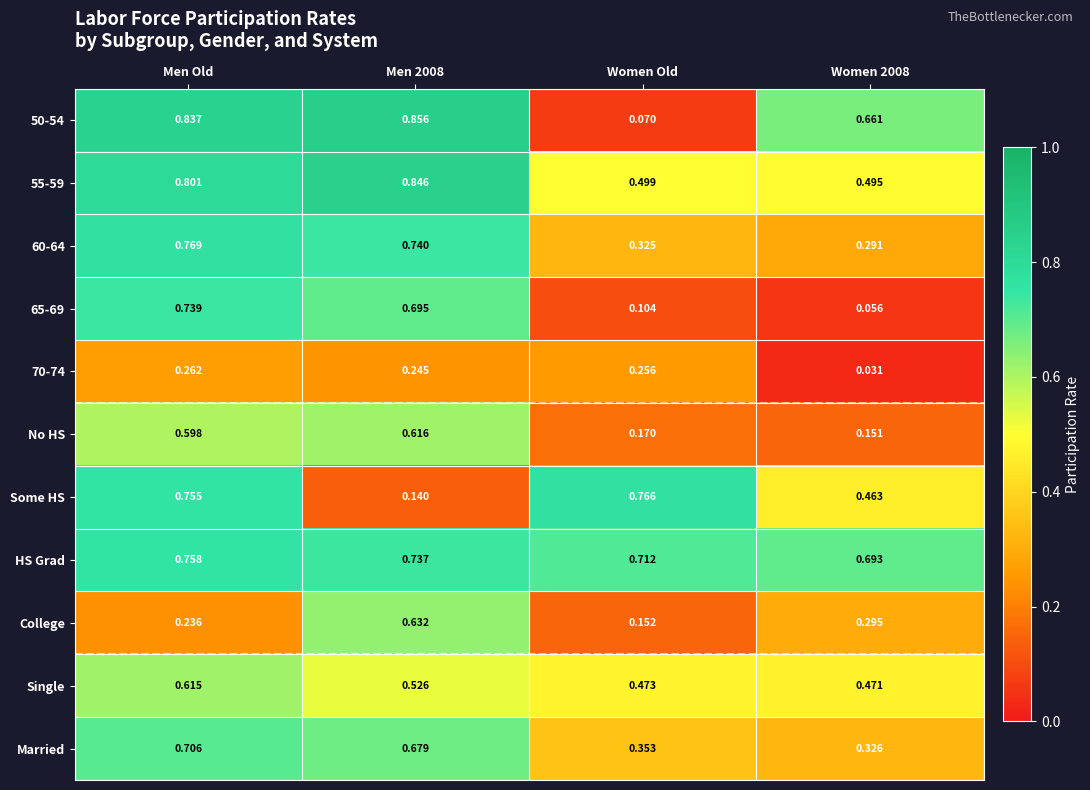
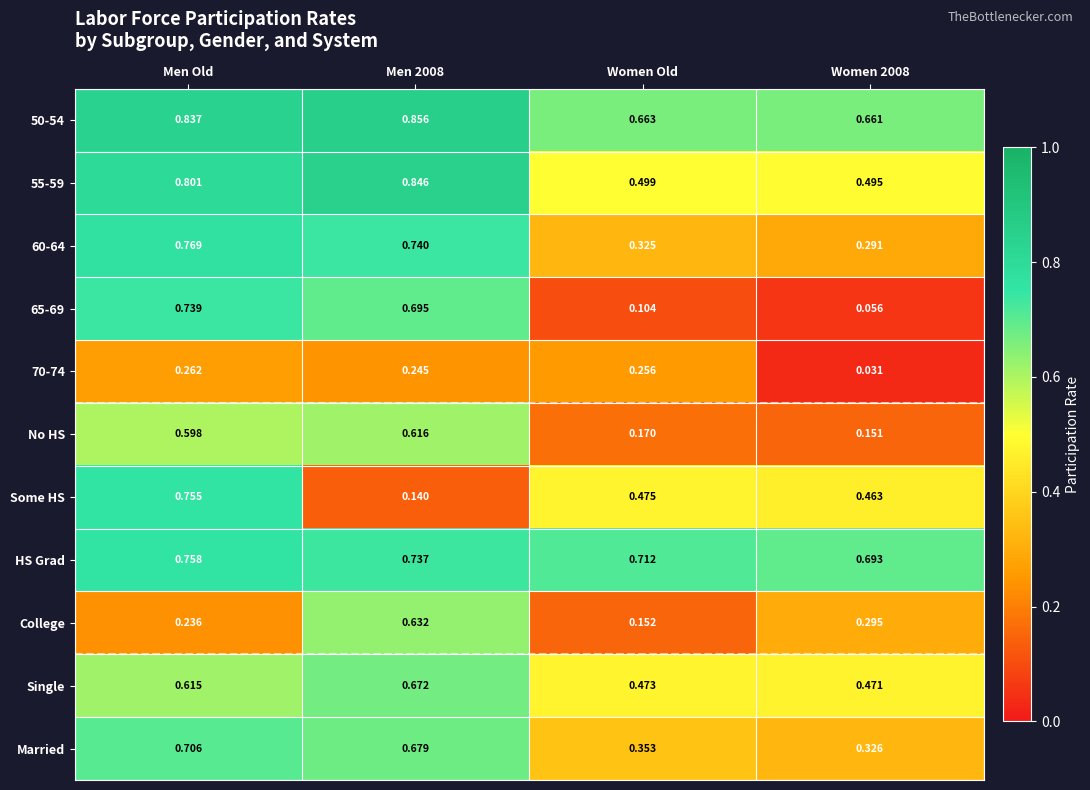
  {
    "50-54": {
      "Men Old": 0.837,
      "Men 2008": 0.856,
-     "Women Old": 0.070,
+     "Women Old": 0.663,
      "Women 2008": 0.661
    },
    "55-59": {
      "Men Old": 0.801,
      "Men 2008": 0.846,
      "Women Old": 0.499,
      "Women 2008": 0.495
    },
    "60-64": {
      "Men Old": 0.769,
      "Men 2008": 0.740,
      "Women Old": 0.325,
      "Women 2008": 0.291
    },
    "65-69": {
      "Men Old": 0.739,
      "Men 2008": 0.695,
      "Women Old": 0.104,
      "Women 2008": 0.056
    },
    "70-74": {
      "Men Old": 0.262,
      "Men 2008": 0.245,
      "Women Old": 0.256,
      "Women 2008": 0.031
    },
    "No HS": {
      "Men Old": 0.598,
      "Men 2008": 0.616,
      "Women Old": 0.170,
      "Women 2008": 0.151
    },
    "Some HS": {
      "Men Old": 0.755,
      "Men 2008": 0.140,
-     "Women Old": 0.766,
+     "Women Old": 0.475,
      "Women 2008": 0.463
    },
    "HS Grad": {
      "Men Old": 0.758,
      "Men 2008": 0.737,
      "Women Old": 0.712,
      "Women 2008": 0.693
    },
    "College": {
      "Men Old": 0.236,
      "Men 2008": 0.632,
      "Women Old": 0.152,
      "Women 2008": 0.295
    },
    "Single": {
      "Men Old": 0.615,
-     "Men 2008": 0.526,
+     "Men 2008": 0.672,
      "Women Old": 0.473,
      "Women 2008": 0.471
    },
    "Married": {
      "Men Old": 0.706,
      "Men 2008": 0.679,
      "Women Old": 0.353,
      "Women 2008": 0.326
    }
  }
